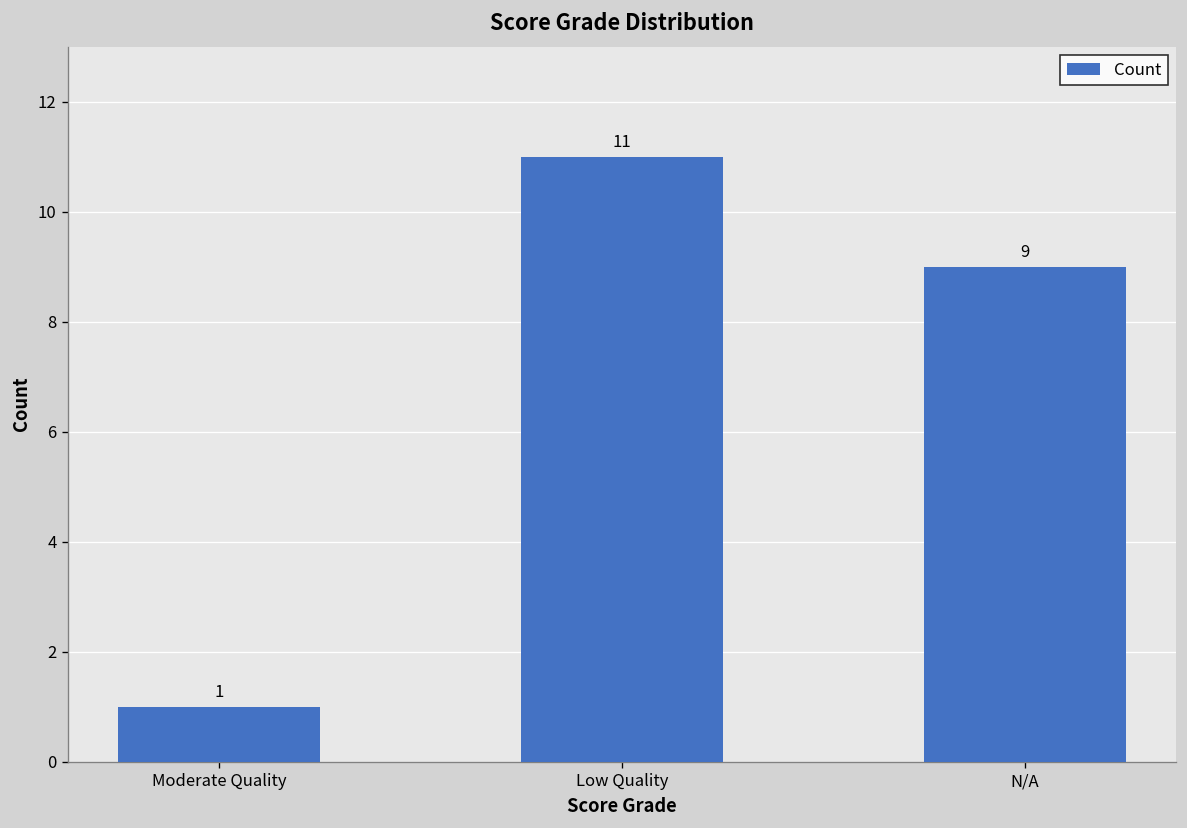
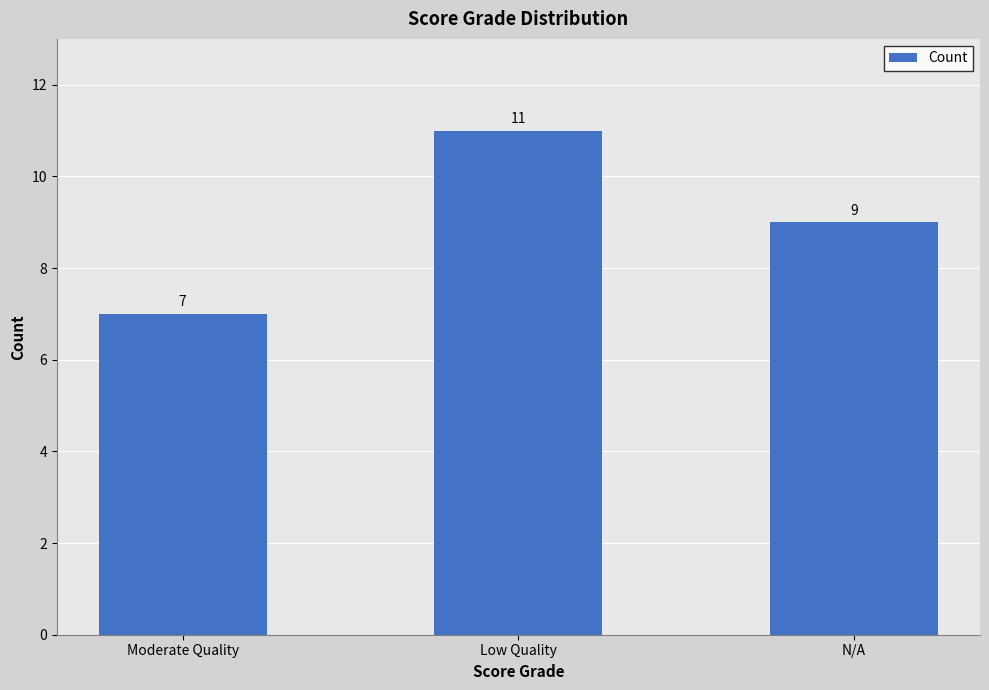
  {
-   "Moderate Quality": 1,
+   "Moderate Quality": 7,
    "Low Quality": 11,
    "N/A": 9
  }
